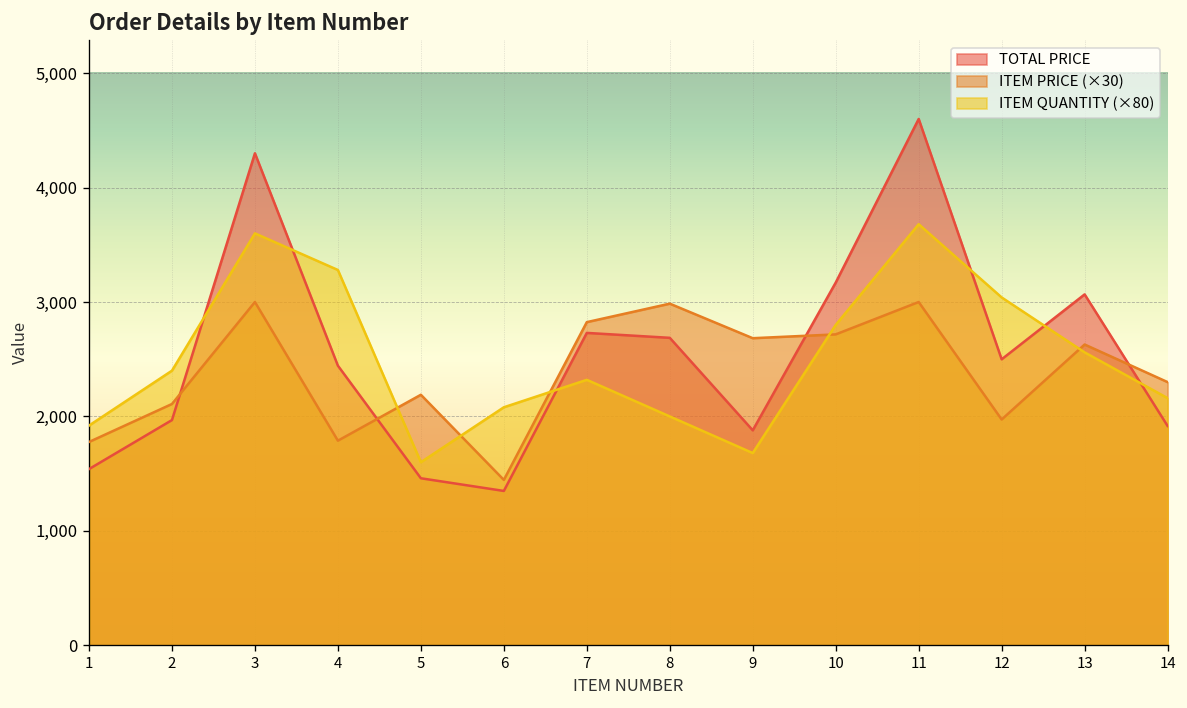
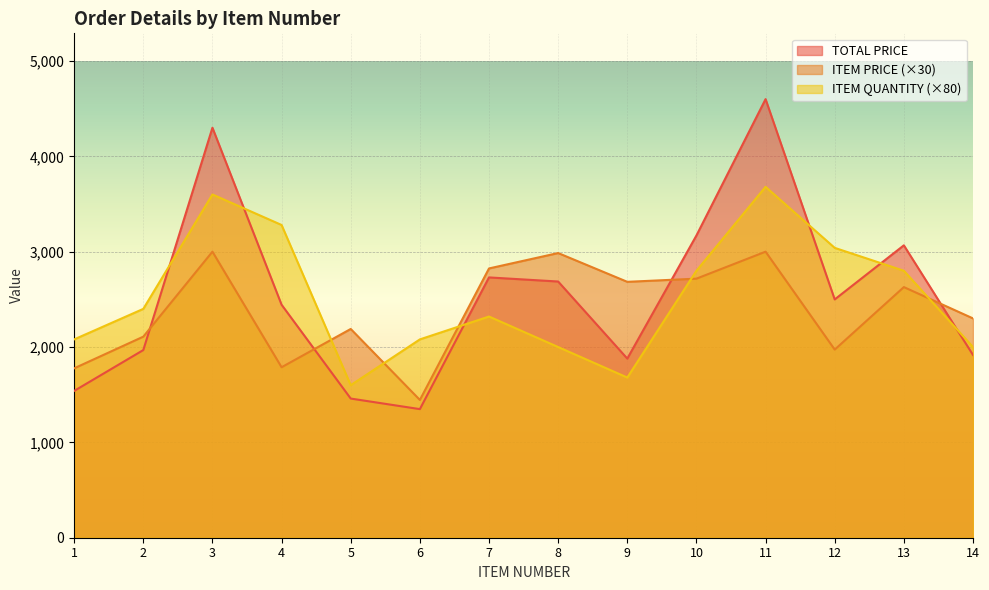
  {
    "ITEM QUANTITY (×80)": {
-     "1": "1,900",
+     "1": "2,100",
      "2": "2,400",
      "3": "3,600",
      "4": "3,300",
      "5": "1,600",
      "6": "2,100",
      "7": "2,300",
      "8": "2,000",
      "9": "1,700",
      "10": "2,800",
      "11": "3,700",
      "12": "3,000",
-     "13": "2,600",
-     "14": "2,200"
+     "13": "2,800",
+     "14": "2,000"
    }
  }
